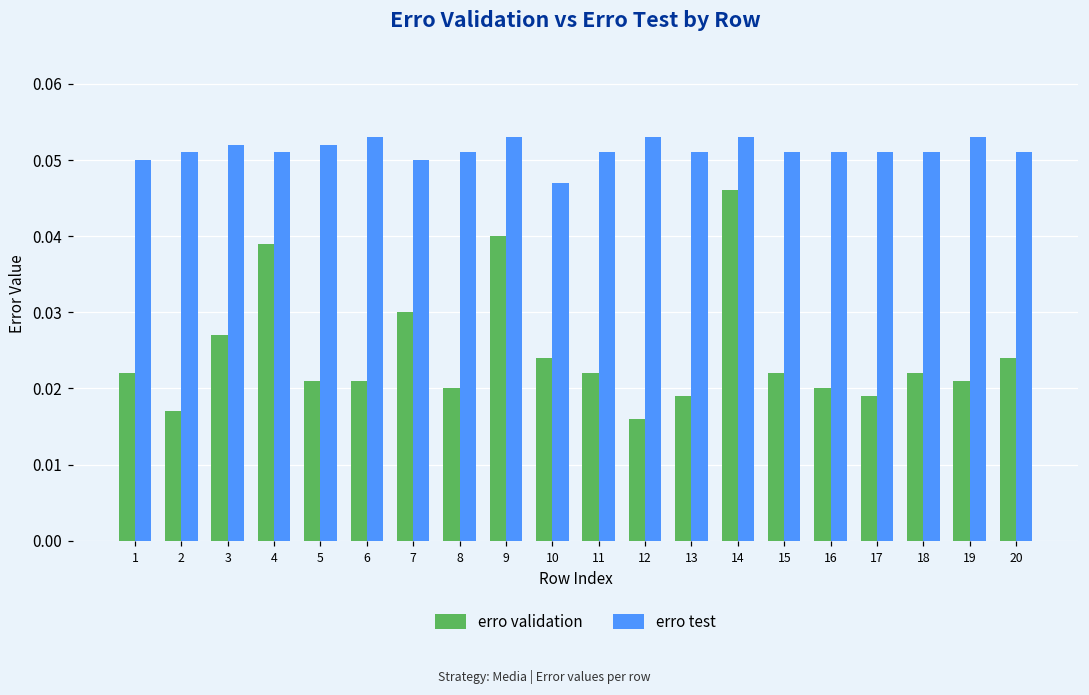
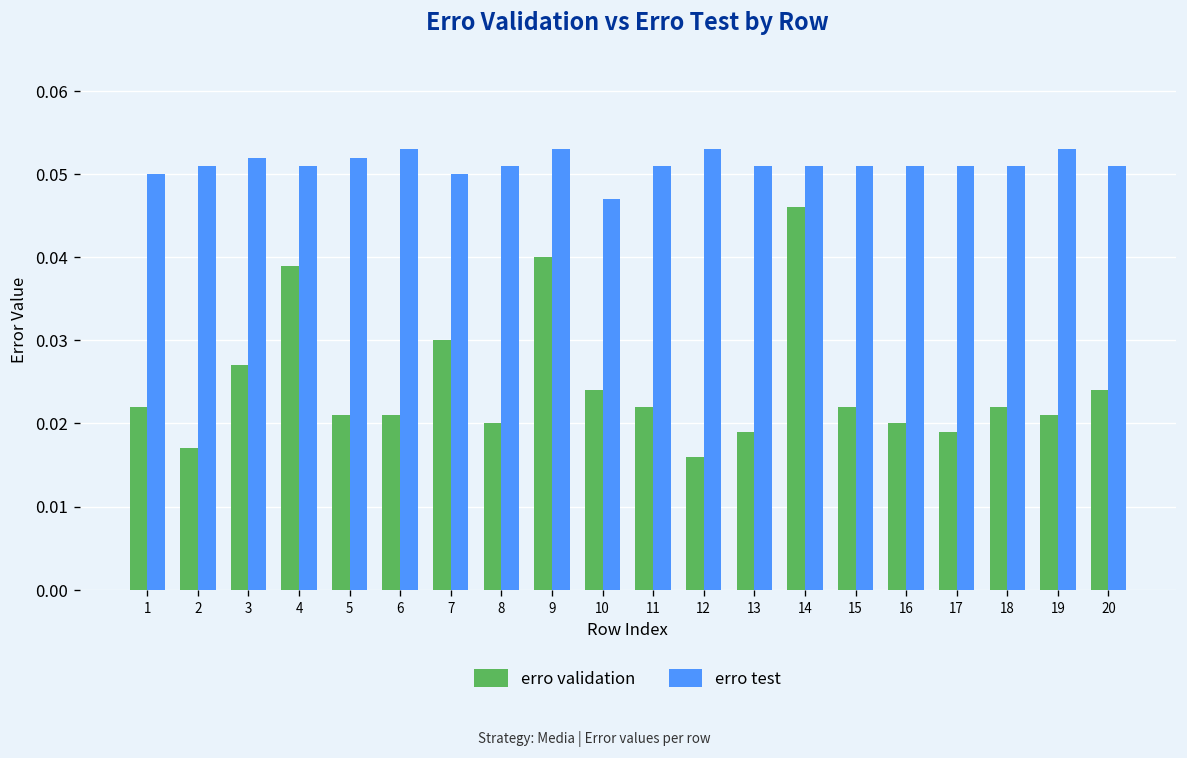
  {
    "erro validation": {
      "1": 0.022,
      "2": 0.017,
      "3": 0.027,
      "4": 0.039,
      "5": 0.021,
      "6": 0.021,
      "7": 0.030,
      "8": 0.020,
      "9": 0.040,
      "10": 0.024,
      "11": 0.022,
      "12": 0.016,
      "13": 0.019,
      "14": 0.046,
      "15": 0.022,
      "16": 0.020,
      "17": 0.019,
      "18": 0.022,
      "19": 0.021,
      "20": 0.024
    },
    "erro test": {
      "1": 0.050,
      "2": 0.051,
      "3": 0.052,
      "4": 0.051,
      "5": 0.052,
      "6": 0.053,
      "7": 0.050,
      "8": 0.051,
      "9": 0.053,
      "10": 0.047,
      "11": 0.051,
      "12": 0.053,
      "13": 0.051,
-     "14": 0.053,
+     "14": 0.051,
      "15": 0.051,
      "16": 0.051,
      "17": 0.051,
      "18": 0.051,
      "19": 0.053,
      "20": 0.051
    }
  }
